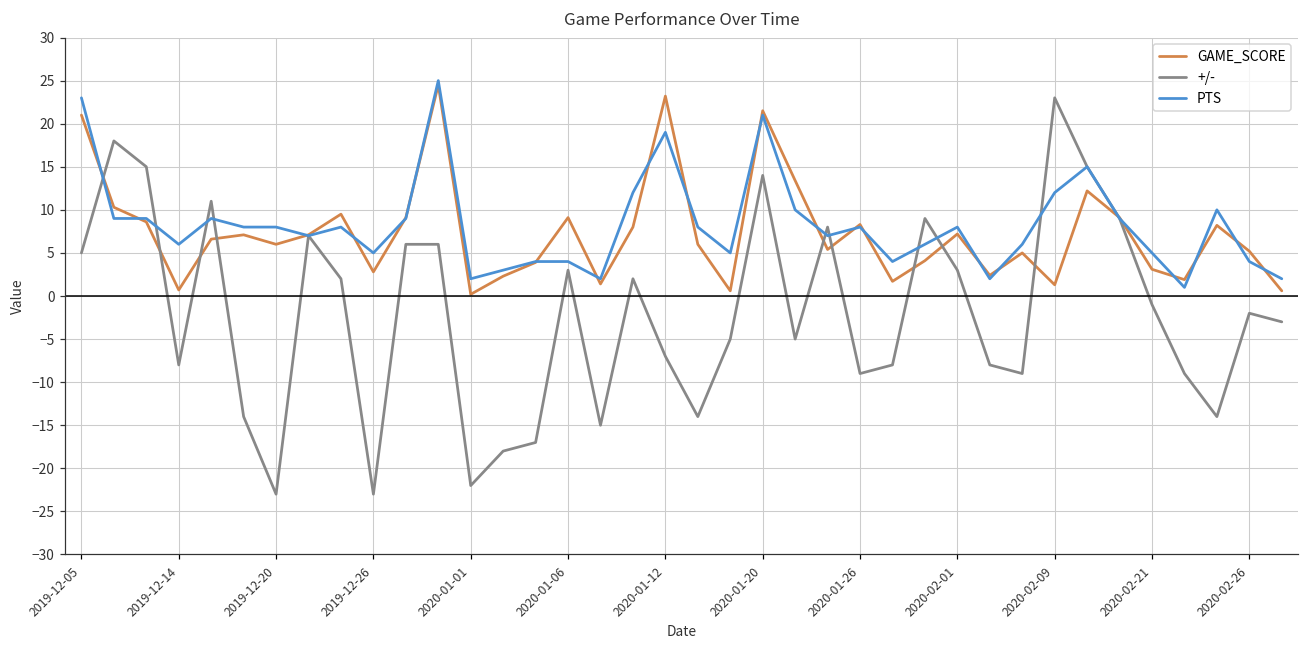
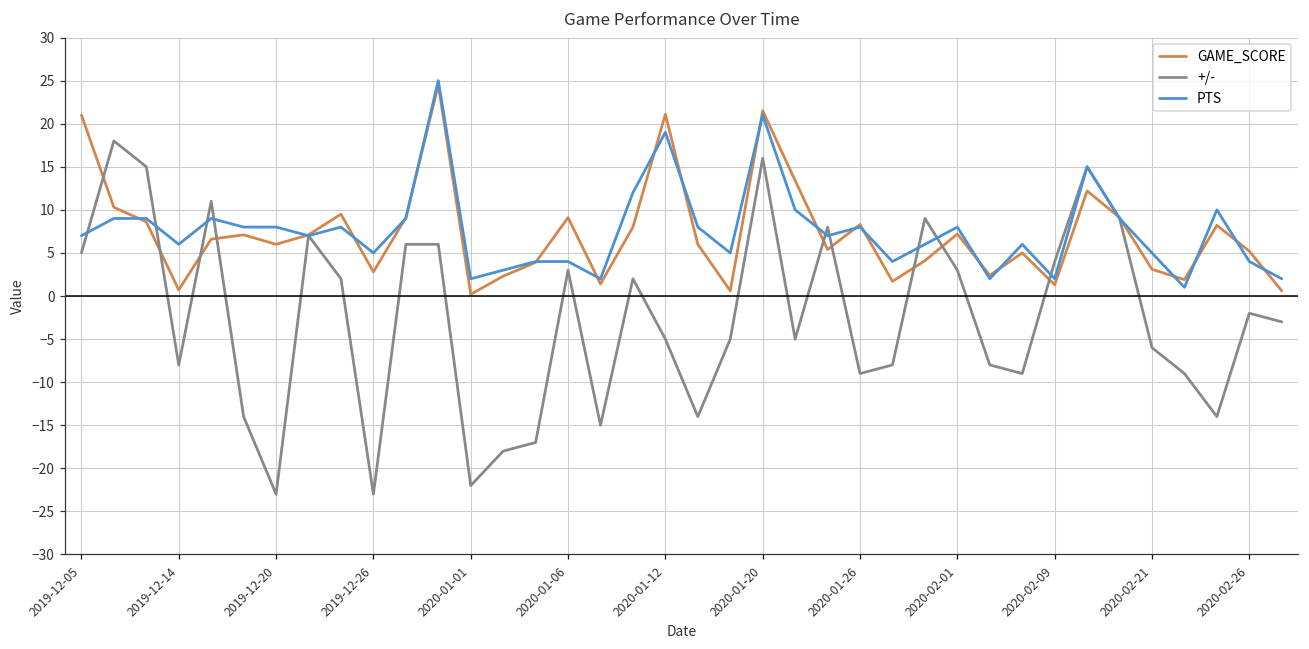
  {
    "GAME_SCORE": {
      "2019-12-05": 21,
      "2019-12-14": 1,
      "2019-12-20": 6,
      "2019-12-26": 3,
      "2020-01-01": 0,
      "2020-01-06": 9,
-     "2020-01-12": 23,
+     "2020-01-12": 21,
      "2020-01-20": 22,
      "2020-02-01": 7,
      "2020-02-09": 1,
      "2020-02-21": 3,
      "2020-02-26": 5
    },
    "+/-": {
      "2019-12-05": 5,
      "2019-12-14": -8,
      "2019-12-20": -23,
      "2019-12-26": -23,
      "2020-01-01": -22,
      "2020-01-06": 3,
-     "2020-01-12": -7,
-     "2020-01-20": 14,
+     "2020-01-12": -5,
+     "2020-01-20": 16,
      "2020-01-26": -9,
      "2020-02-01": 3,
-     "2020-02-09": 23,
-     "2020-02-21": -1,
+     "2020-02-09": 4,
+     "2020-02-21": -6,
      "2020-02-26": -2
    },
    "PTS": {
-     "2019-12-05": 23,
+     "2019-12-05": 7,
      "2019-12-14": 6,
      "2019-12-20": 8,
      "2019-12-26": 5,
      "2020-01-01": 2,
      "2020-01-06": 4,
      "2020-01-12": 19,
      "2020-01-20": 21,
      "2020-02-01": 8,
-     "2020-02-09": 12,
+     "2020-02-09": 2,
      "2020-02-21": 5,
      "2020-02-26": 4
    }
  }
